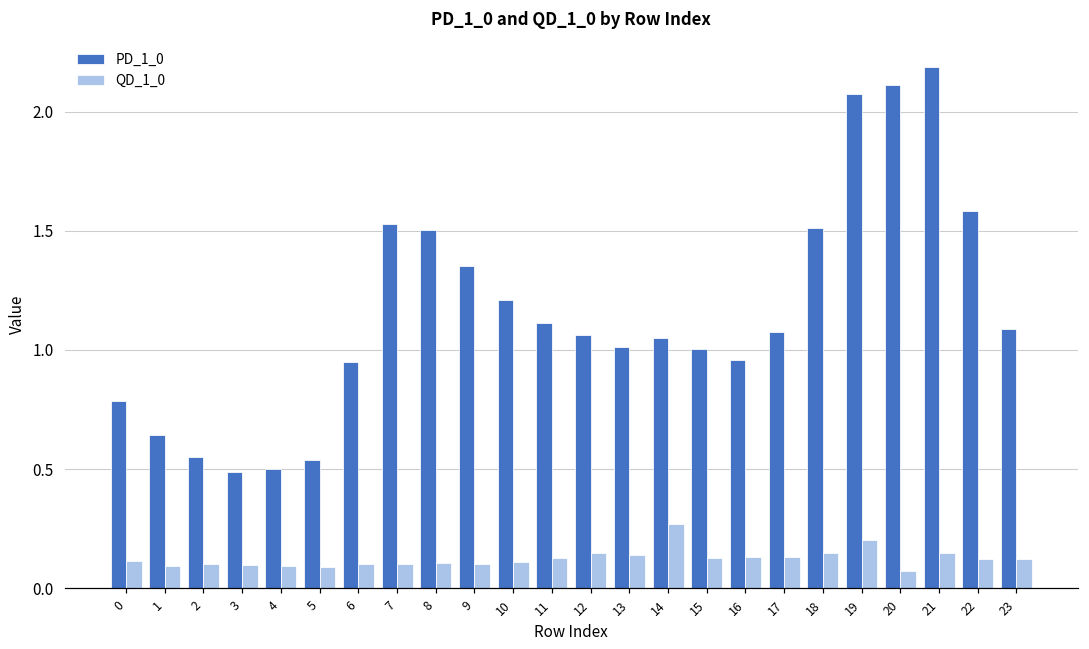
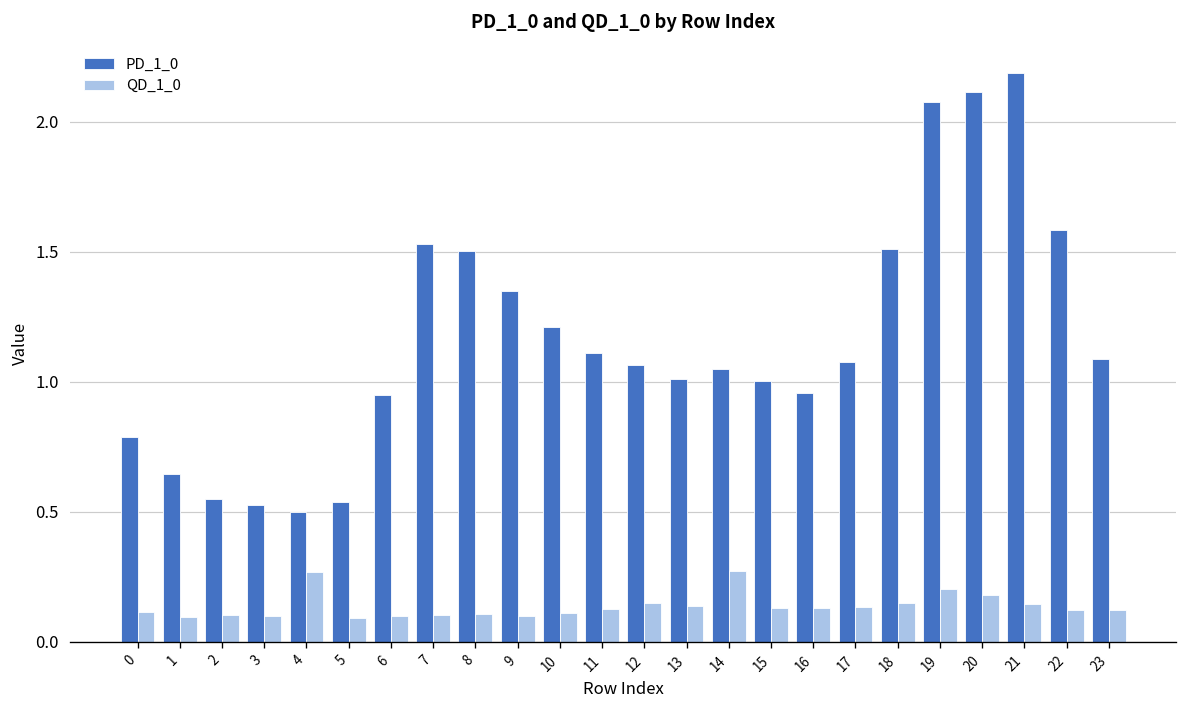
  {
    "PD_1_0": {
      "0": 0.79,
      "1": 0.64,
      "2": 0.55,
-     "3": 0.49,
+     "3": 0.53,
      "4": 0.50,
      "5": 0.54,
      "6": 0.95,
      "7": 1.53,
      "8": 1.50,
      "9": 1.35,
      "10": 1.21,
      "11": 1.11,
      "12": 1.06,
      "13": 1.01,
      "14": 1.05,
      "15": 1.00,
      "16": 0.96,
      "17": 1.07,
      "18": 1.51,
      "19": 2.08,
      "20": 2.11,
      "21": 2.19,
      "22": 1.58,
      "23": 1.09
    },
    "QD_1_0": {
      "0": 0.11,
      "1": 0.09,
      "2": 0.10,
      "3": 0.10,
-     "4": 0.09,
+     "4": 0.27,
      "5": 0.09,
      "6": 0.10,
      "7": 0.10,
      "8": 0.11,
      "9": 0.10,
      "10": 0.11,
      "11": 0.13,
      "12": 0.15,
      "13": 0.14,
      "14": 0.27,
      "15": 0.13,
      "16": 0.13,
      "17": 0.13,
      "18": 0.15,
      "19": 0.20,
-     "20": 0.07,
+     "20": 0.18,
      "21": 0.15,
      "22": 0.12,
      "23": 0.12
    }
  }
